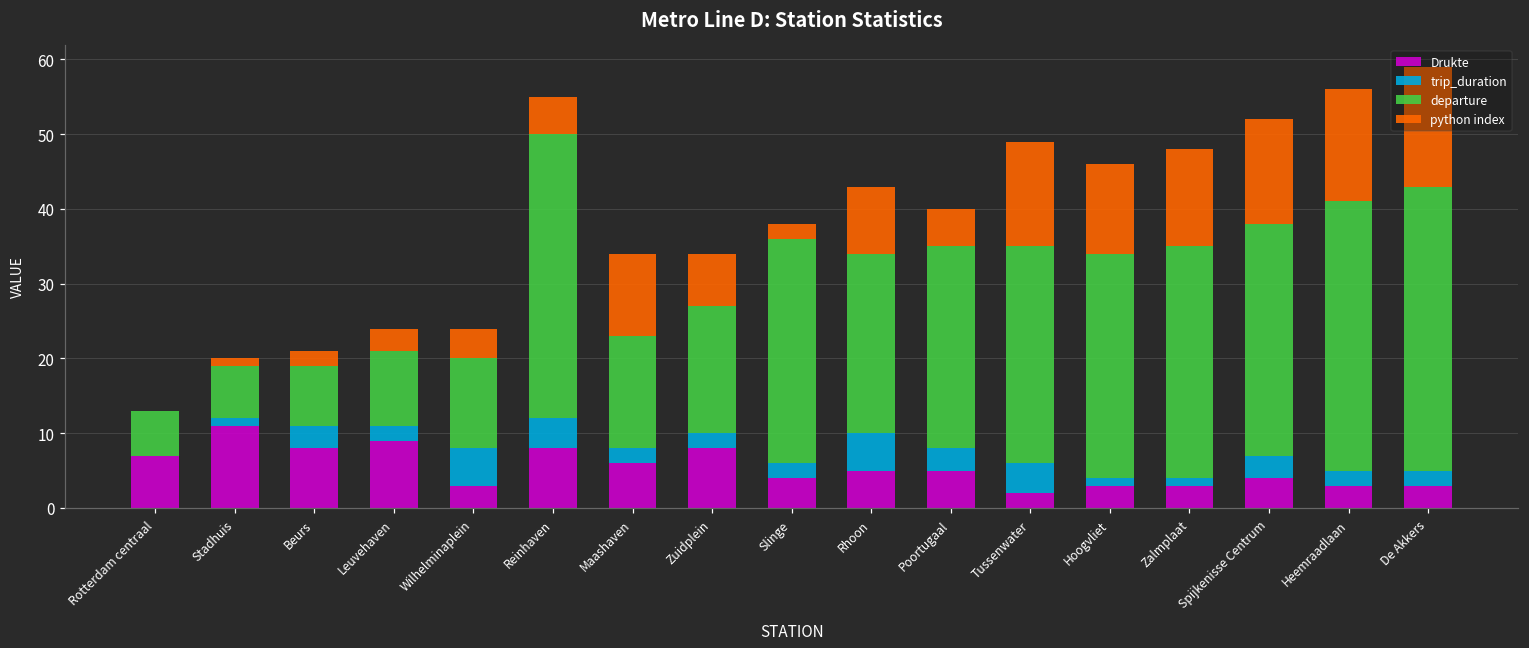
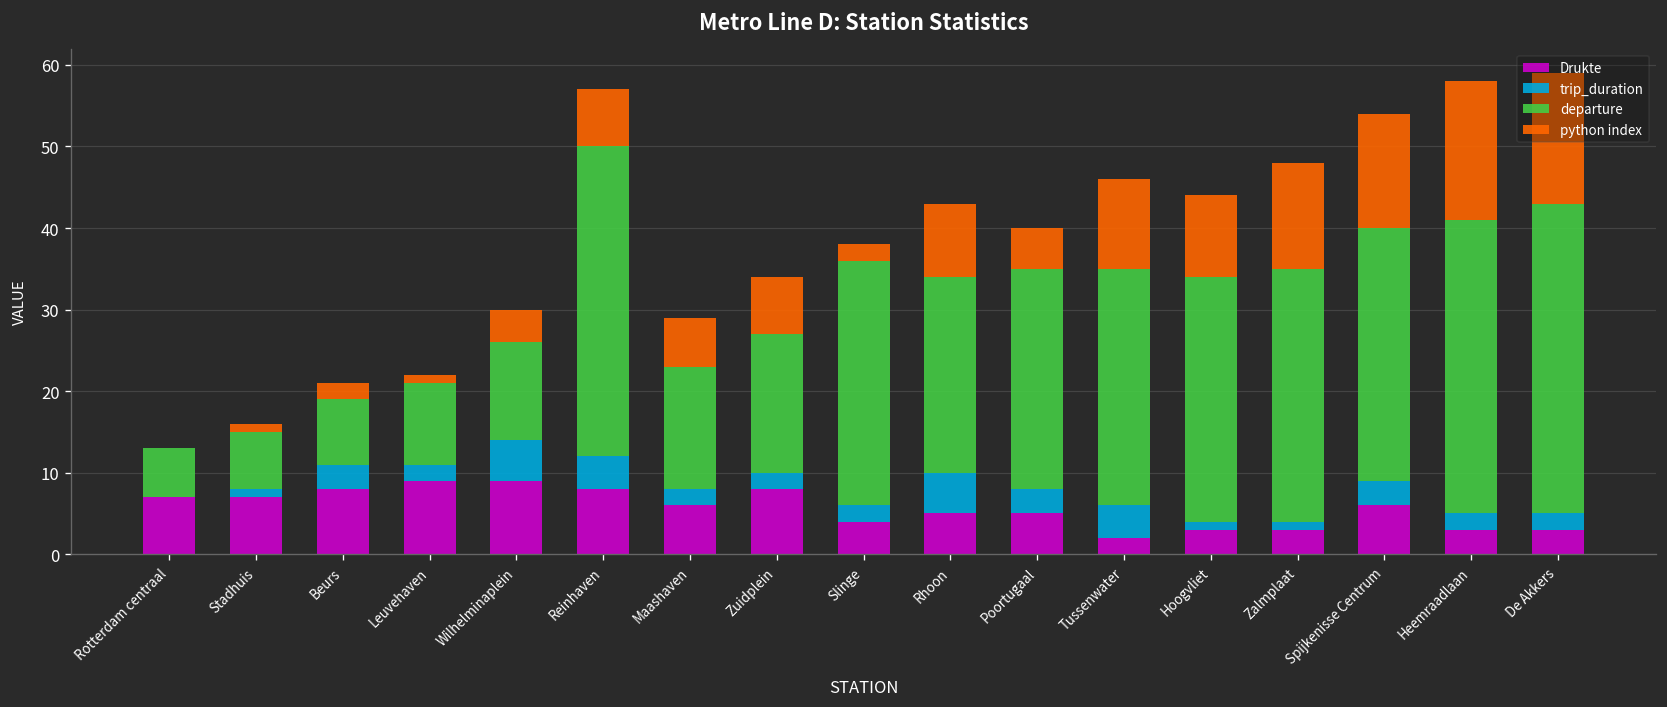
  {
    "Drukte": {
      "Rotterdam centraal": 7,
-     "Stadhuis": 11,
+     "Stadhuis": 7,
      "Beurs": 8,
      "Leuvehaven": 9,
-     "Wilhelminaplein": 3,
+     "Wilhelminaplein": 9,
      "Reinhaven": 8,
      "Maashaven": 6,
      "Zuidplein": 8,
      "Slinge": 4,
      "Rhoon": 5,
      "Poortugaal": 5,
      "Tussenwater": 2,
      "Hoogvliet": 3,
      "Zalmplaat": 3,
-     "Spijkenisse Centrum": 4,
+     "Spijkenisse Centrum": 6,
      "Heemraadlaan": 3,
      "De Akkers": 3
    },
    "departure": {
      "Rotterdam centraal": 6,
      "Stadhuis": 7,
      "Beurs": 8,
      "Leuvehaven": 10,
      "Wilhelminaplein": 12,
      "Reinhaven": 38,
      "Maashaven": 15,
      "Zuidplein": 17,
      "Slinge": 30,
      "Rhoon": 24,
      "Poortugaal": 27,
      "Tussenwater": 29,
      "Hoogvliet": 30,
      "Zalmplaat": 31,
      "Spijkenisse Centrum": 31,
      "Heemraadlaan": 36,
      "De Akkers": 38
    },
    "python index": {
      "Rotterdam centraal": 0,
      "Stadhuis": 1,
      "Beurs": 2,
-     "Leuvehaven": 3,
+     "Leuvehaven": 1,
      "Wilhelminaplein": 4,
-     "Reinhaven": 5,
-     "Maashaven": 11,
+     "Reinhaven": 7,
+     "Maashaven": 6,
      "Zuidplein": 7,
      "Slinge": 2,
      "Rhoon": 9,
      "Poortugaal": 5,
-     "Tussenwater": 14,
-     "Hoogvliet": 12,
+     "Tussenwater": 11,
+     "Hoogvliet": 10,
      "Zalmplaat": 13,
      "Spijkenisse Centrum": 14,
-     "Heemraadlaan": 15
+     "Heemraadlaan": 17
    }
  }
